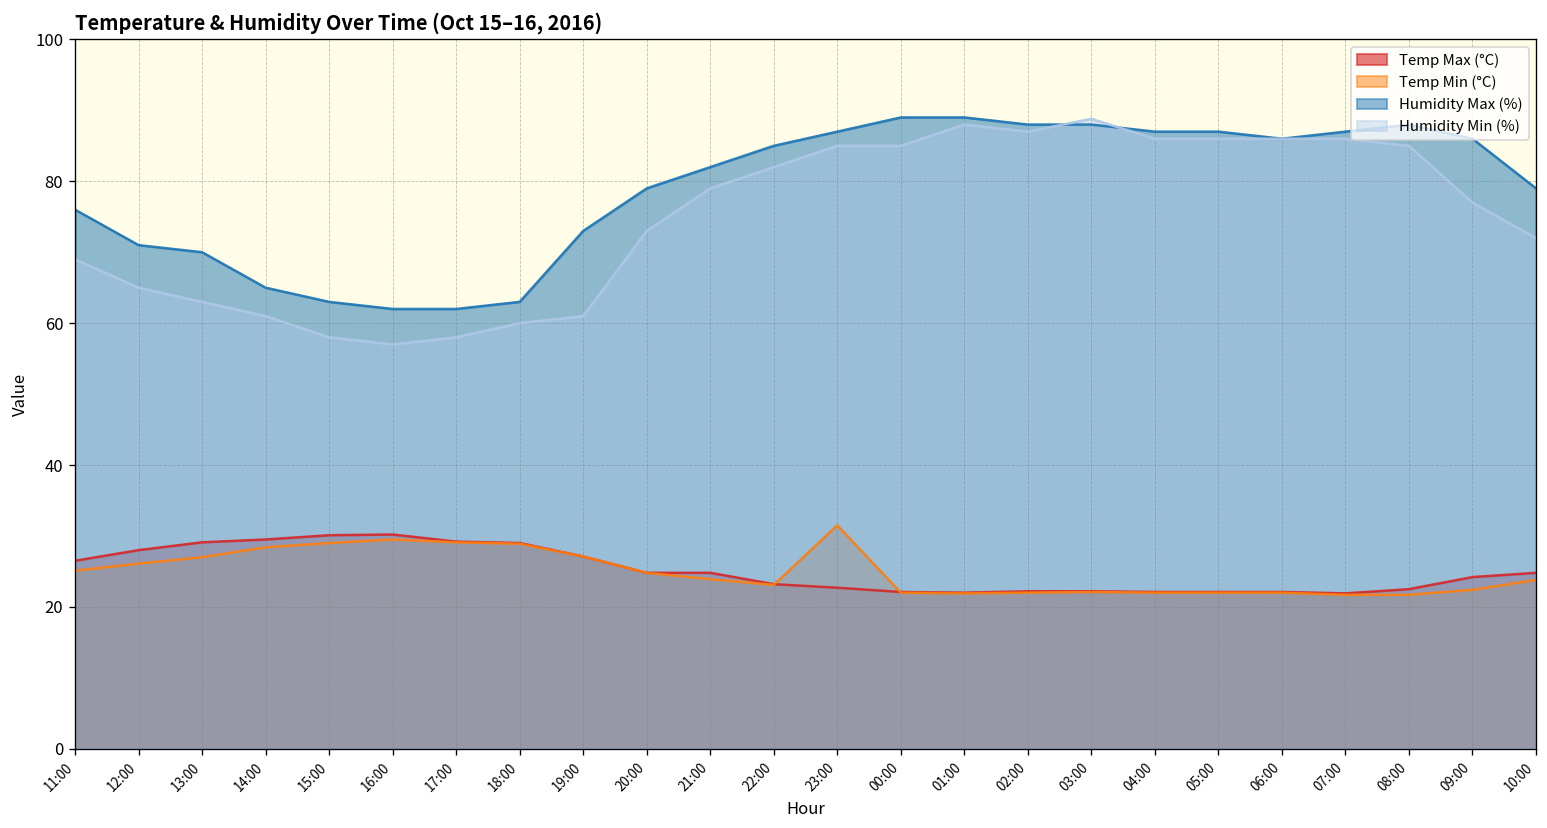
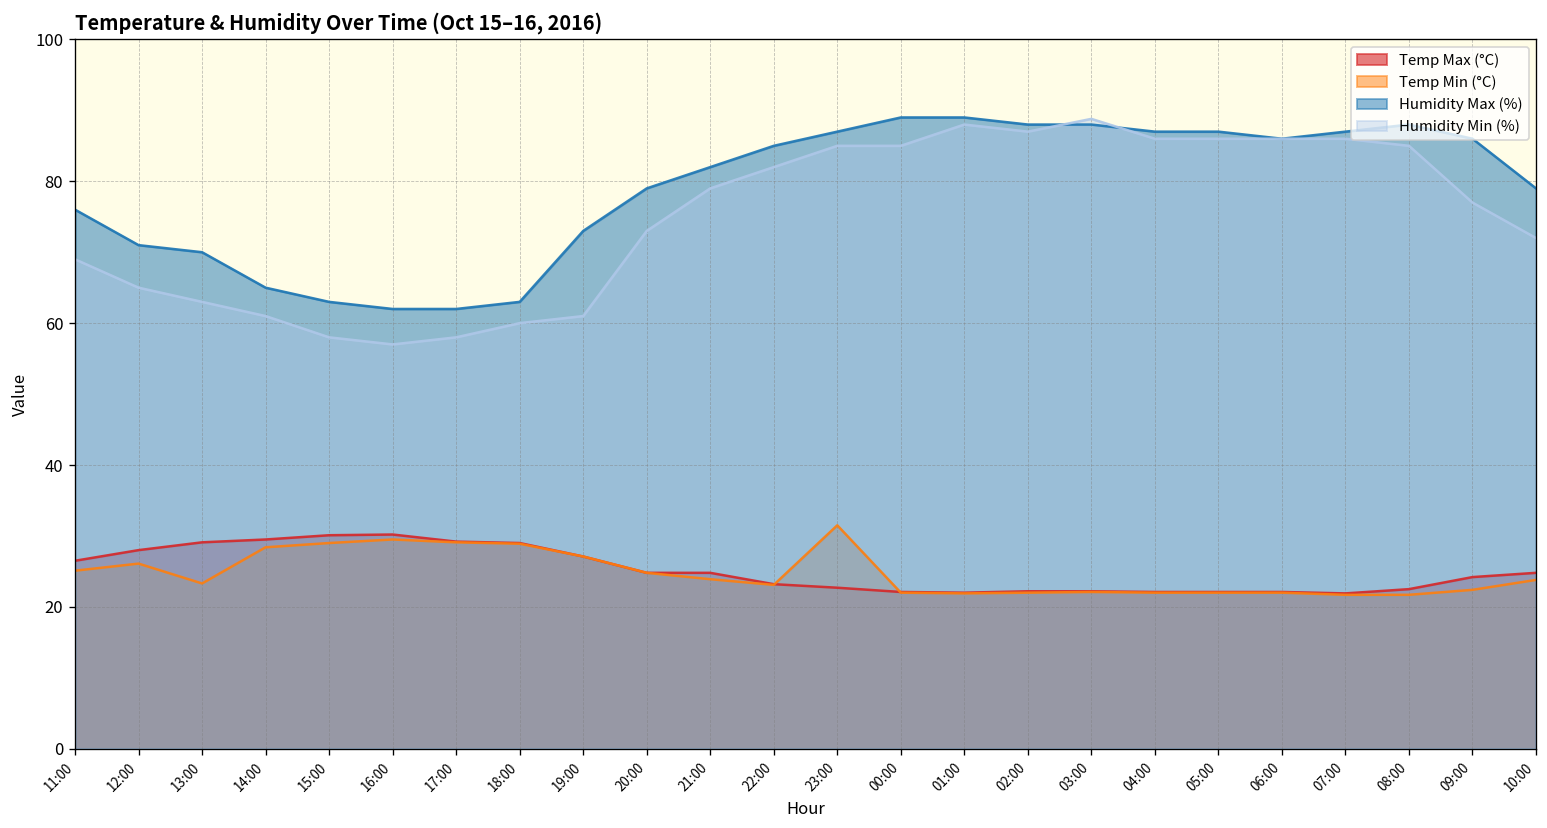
  {
    "Temp Max (°C)": {
      "11:00": 27,
      "12:00": 28,
      "13:00": 29,
      "14:00": 30,
      "15:00": 30,
      "16:00": 30,
      "21:00": 25,
      "23:00": 23,
      "08:00": 23,
      "09:00": 24,
      "10:00": 25
    },
    "Temp Min (°C)": {
      "11:00": 25,
      "12:00": 26,
-     "13:00": 27,
+     "13:00": 23,
      "14:00": 28,
      "15:00": 29,
      "16:00": 30,
      "21:00": 24,
      "23:00": 32,
      "08:00": 22,
      "09:00": 22,
      "10:00": 24
    },
    "Humidity Max (%)": {
      "11:00": 76,
      "12:00": 71,
      "13:00": 70,
      "14:00": 65,
      "15:00": 63,
      "16:00": 62,
      "17:00": 62,
      "18:00": 63,
      "19:00": 73,
      "20:00": 79,
      "21:00": 82,
      "22:00": 85,
      "23:00": 87,
      "00:00": 89,
      "01:00": 89,
      "02:00": 88,
      "03:00": 88,
      "04:00": 87,
      "05:00": 87,
      "07:00": 87,
      "10:00": 79
    },
    "Humidity Min (%)": {
      "11:00": 69,
      "12:00": 65,
      "13:00": 63,
      "14:00": 61,
      "15:00": 58,
      "16:00": 57,
      "17:00": 58,
      "18:00": 60,
      "19:00": 61,
      "20:00": 73,
      "21:00": 79,
      "22:00": 82,
      "23:00": 85,
      "00:00": 85,
      "01:00": 88,
      "02:00": 87,
      "03:00": 89,
      "04:00": 86,
      "05:00": 86,
      "07:00": 86,
      "08:00": 85,
      "09:00": 77,
      "10:00": 72
    }
  }
